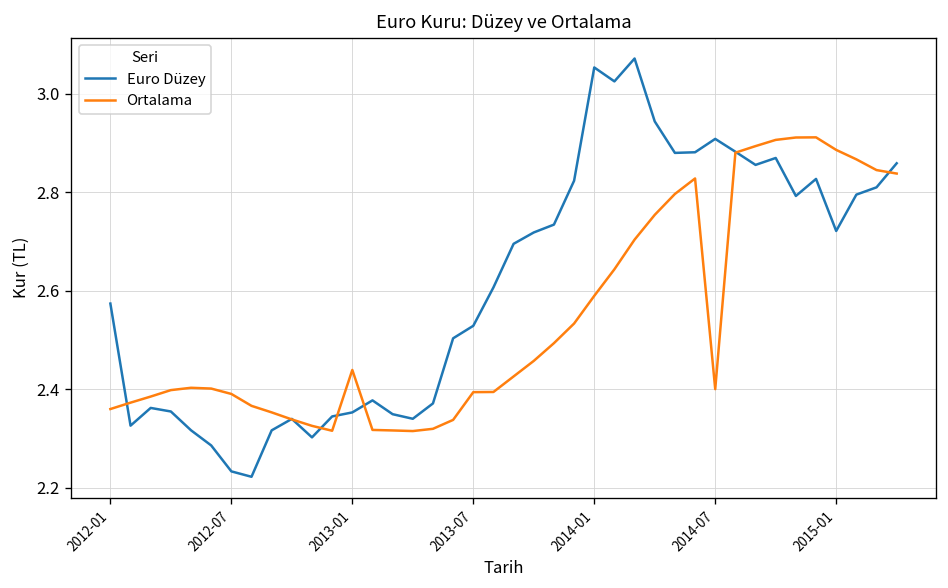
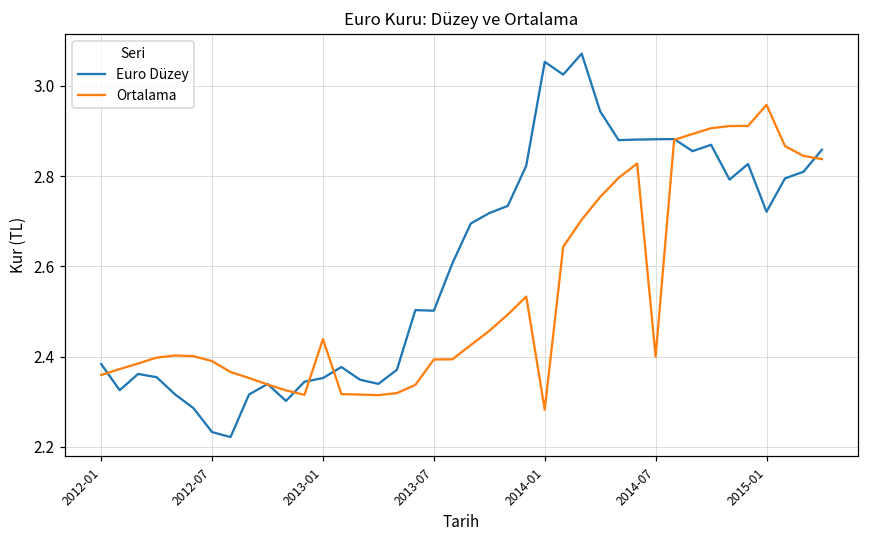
  {
    "Euro Düzey": {
-     "2012-01": 2.57,
+     "2012-01": 2.38,
      "2012-07": 2.23,
      "2013-01": 2.35,
-     "2013-07": 2.53,
+     "2013-07": 2.50,
      "2014-01": 3.05,
-     "2014-07": 2.91,
+     "2014-07": 2.88,
      "2015-01": 2.72
    },
    "Ortalama": {
      "2012-01": 2.36,
      "2012-07": 2.39,
      "2013-01": 2.44,
      "2013-07": 2.39,
-     "2014-01": 2.59,
+     "2014-01": 2.28,
      "2014-07": 2.40,
-     "2015-01": 2.89
+     "2015-01": 2.96
    }
  }
